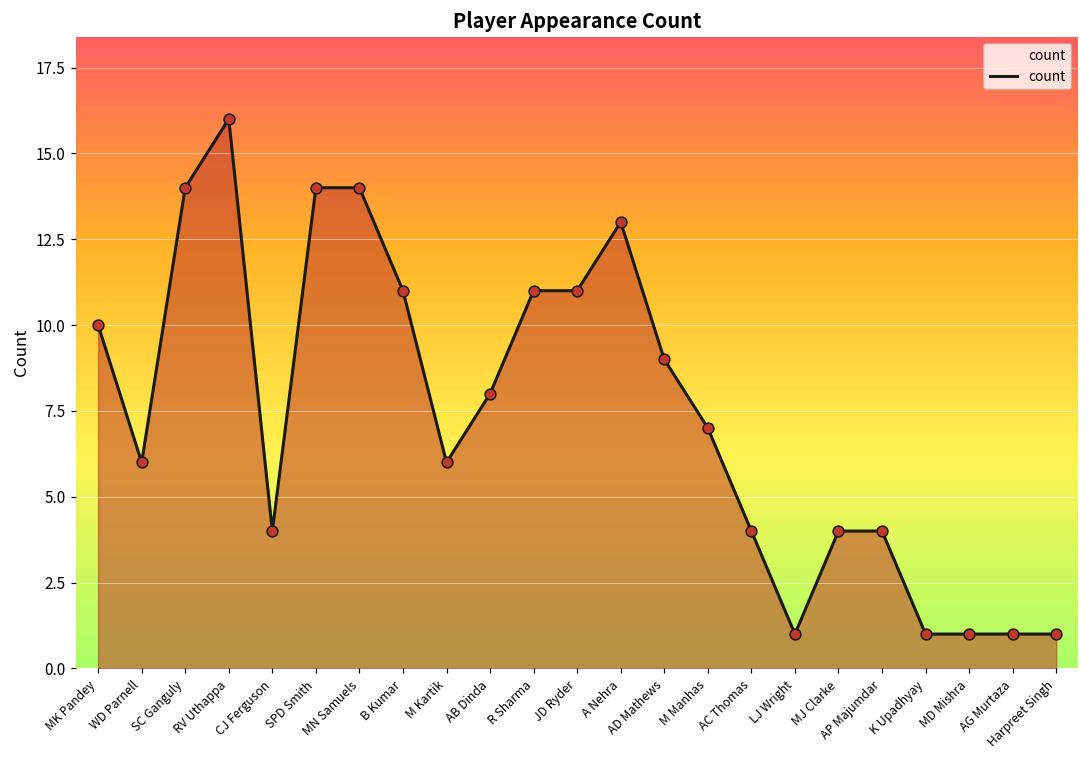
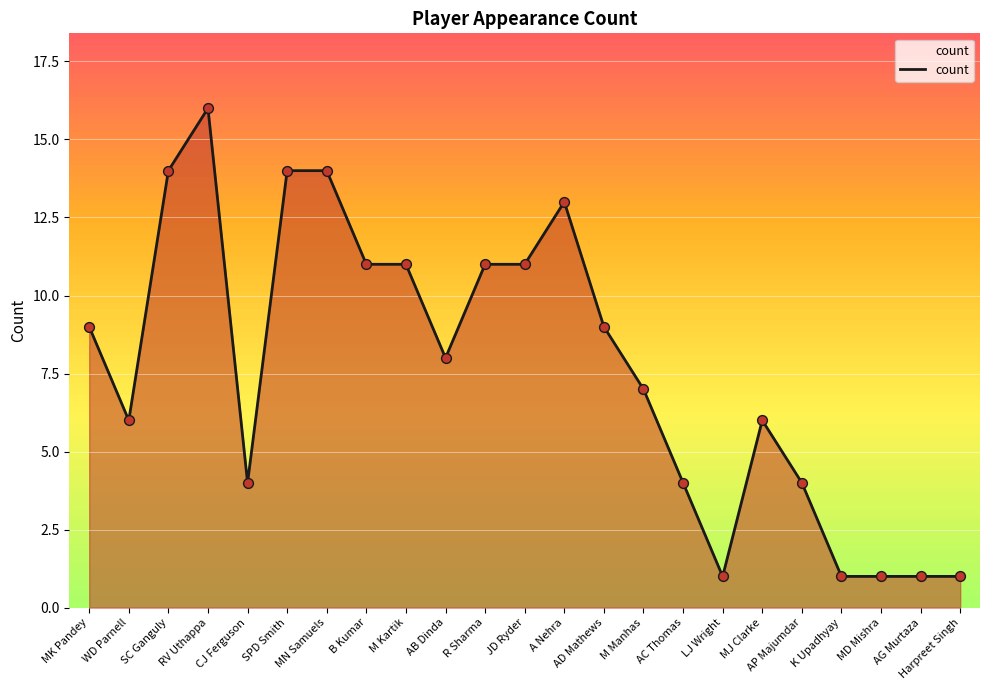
  {
-   "MK Pandey": 10,
+   "MK Pandey": 9,
    "WD Parnell": 6,
    "SC Ganguly": 14,
    "RV Uthappa": 16,
    "CJ Ferguson": 4,
    "SPD Smith": 14,
    "MN Samuels": 14,
    "B Kumar": 11,
-   "M Kartik": 6,
+   "M Kartik": 11,
    "AB Dinda": 8,
    "R Sharma": 11,
    "JD Ryder": 11,
    "A Nehra": 13,
    "AD Mathews": 9,
    "M Manhas": 7,
    "AC Thomas": 4,
    "LJ Wright": 1,
-   "MJ Clarke": 4,
+   "MJ Clarke": 6,
    "AP Majumdar": 4,
    "K Upadhyay": 1,
    "MD Mishra": 1,
    "AG Murtaza": 1,
    "Harpreet Singh": 1
  }
